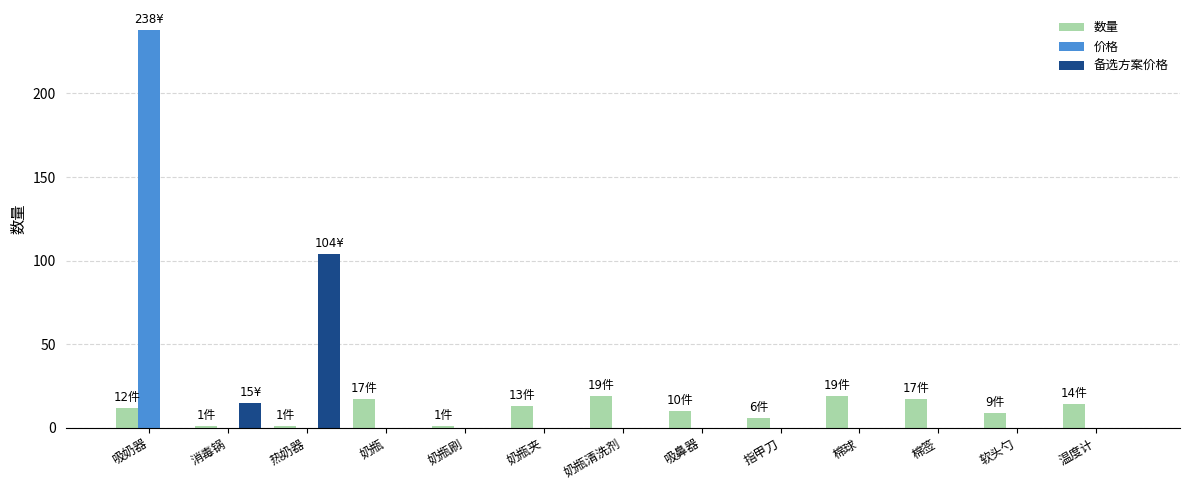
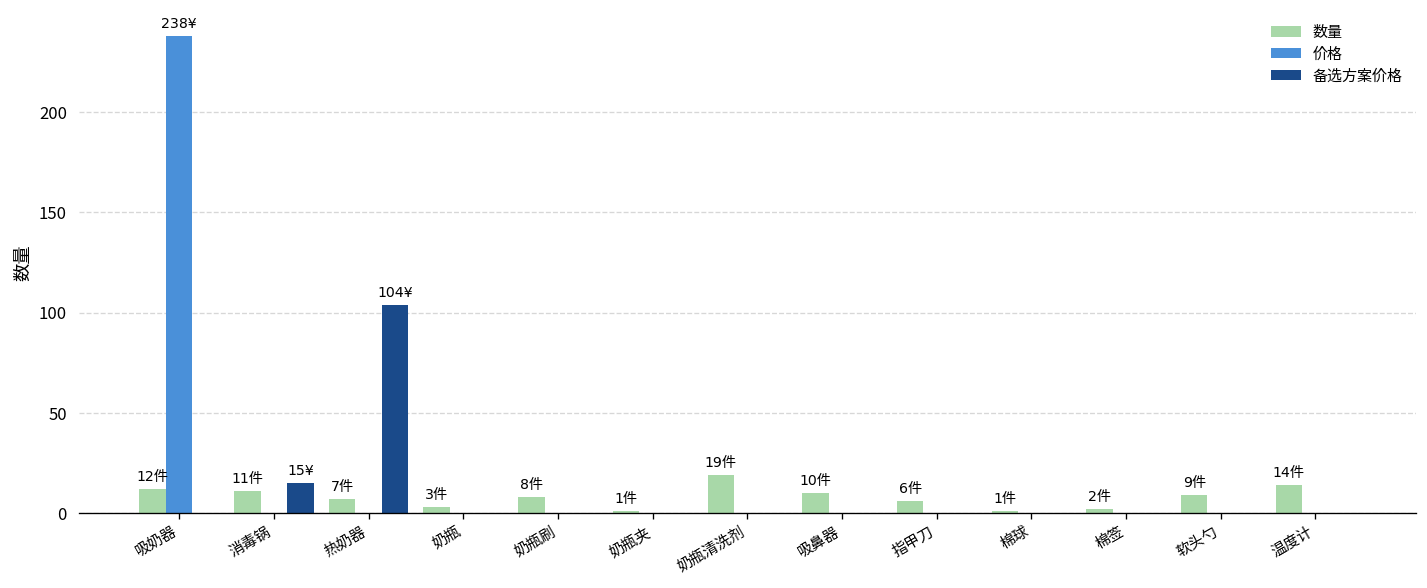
  {
    "数量": {
      "吸奶器": "12件",
-     "消毒锅": "1件",
-     "热奶器": "1件",
-     "奶瓶": "17件",
-     "奶瓶刷": "1件",
-     "奶瓶夹": "13件",
+     "消毒锅": "11件",
+     "热奶器": "7件",
+     "奶瓶": "3件",
+     "奶瓶刷": "8件",
+     "奶瓶夹": "1件",
      "奶瓶清洗剂": "19件",
      "吸鼻器": "10件",
      "指甲刀": "6件",
-     "棉球": "19件",
-     "棉签": "17件",
+     "棉球": "1件",
+     "棉签": "2件",
      "软头勺": "9件",
      "温度计": "14件"
    },
    "价格": {
      "吸奶器": "238¥"
    },
    "备选方案价格": {
      "消毒锅": "15¥",
      "热奶器": "104¥"
    }
  }
